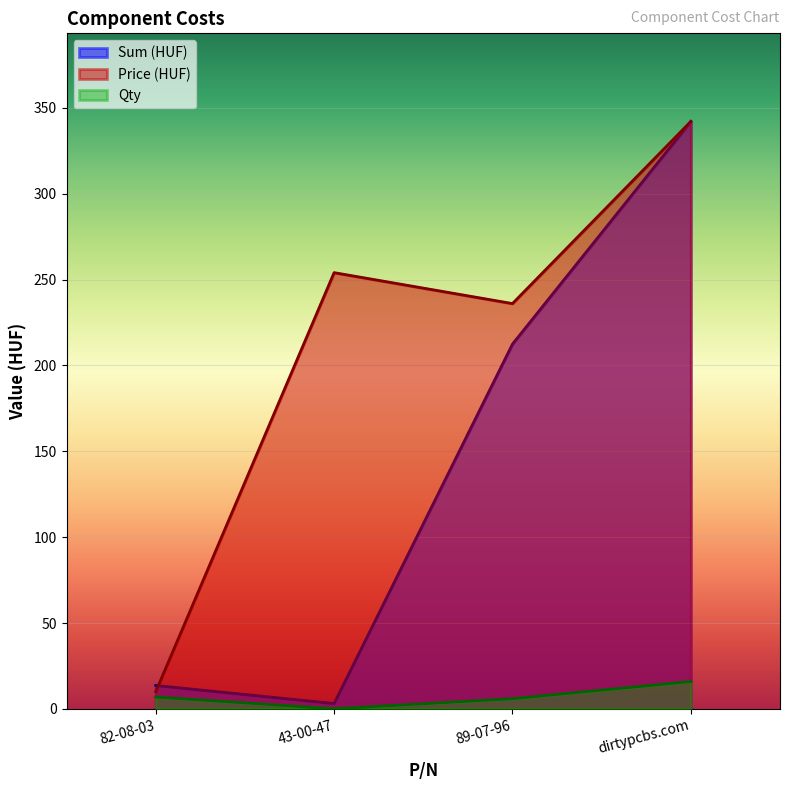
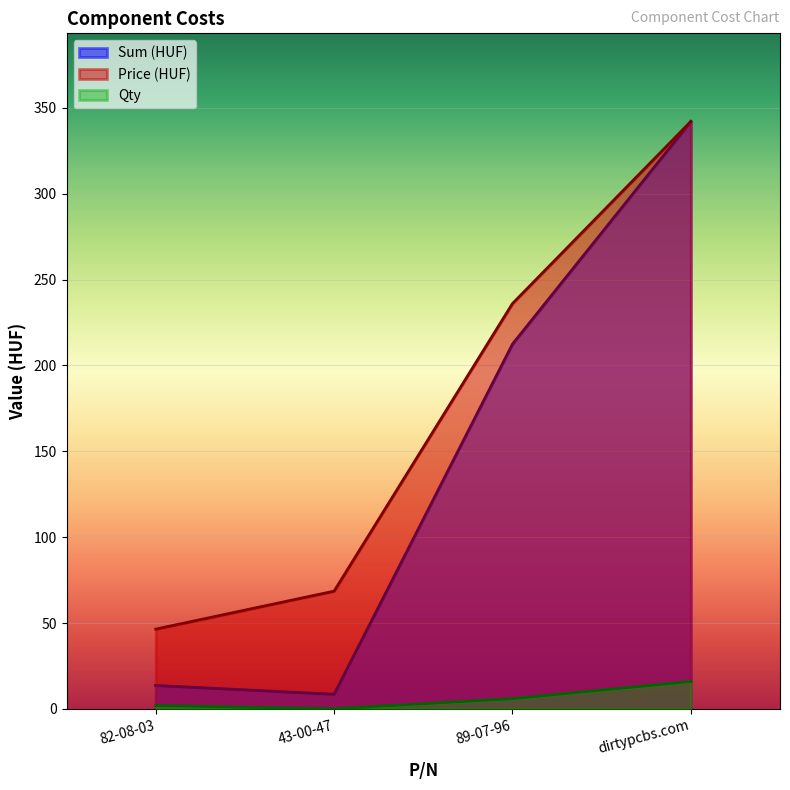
  {
    "Sum (HUF)": {
      "82-08-03": 14,
-     "43-00-47": 3,
+     "43-00-47": 9,
      "89-07-96": 212
    },
    "Price (HUF)": {
-     "82-08-03": 10,
-     "43-00-47": 254,
+     "82-08-03": 47,
+     "43-00-47": 69,
      "89-07-96": 236
    },
    "Qty": {
-     "82-08-03": 7,
+     "82-08-03": 2,
      "43-00-47": 0,
      "89-07-96": 6,
      "dirtypcbs.com": 16
    }
  }
